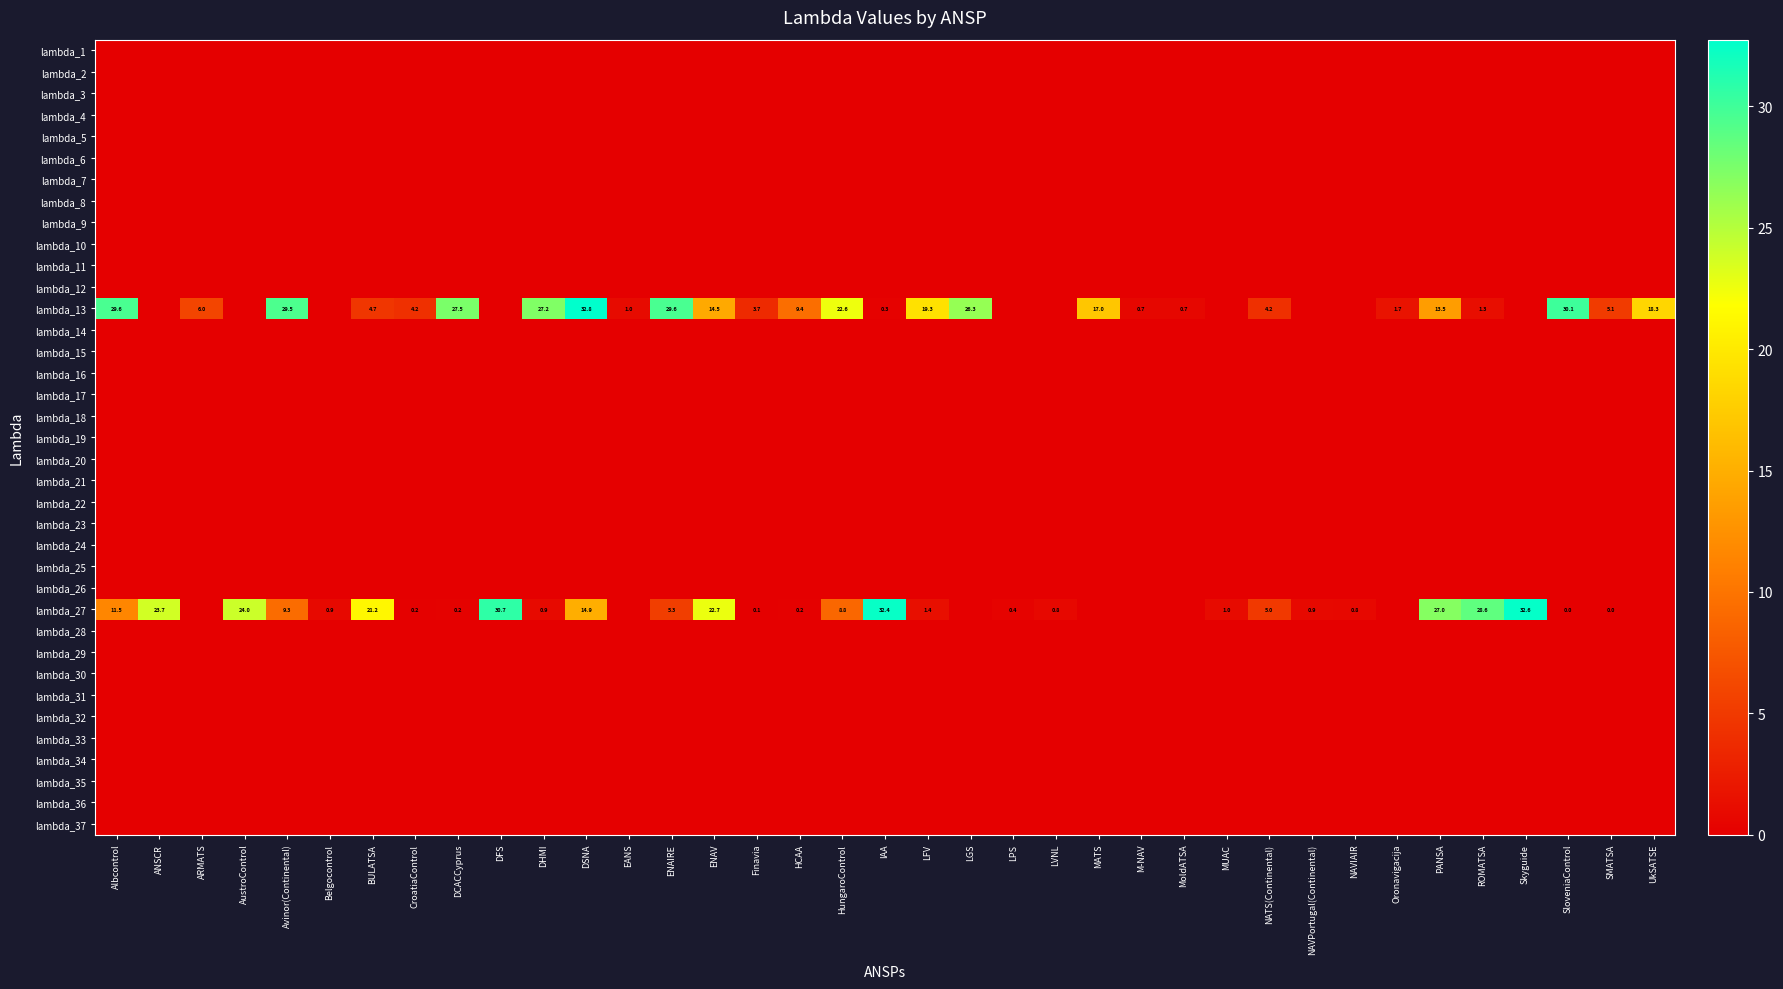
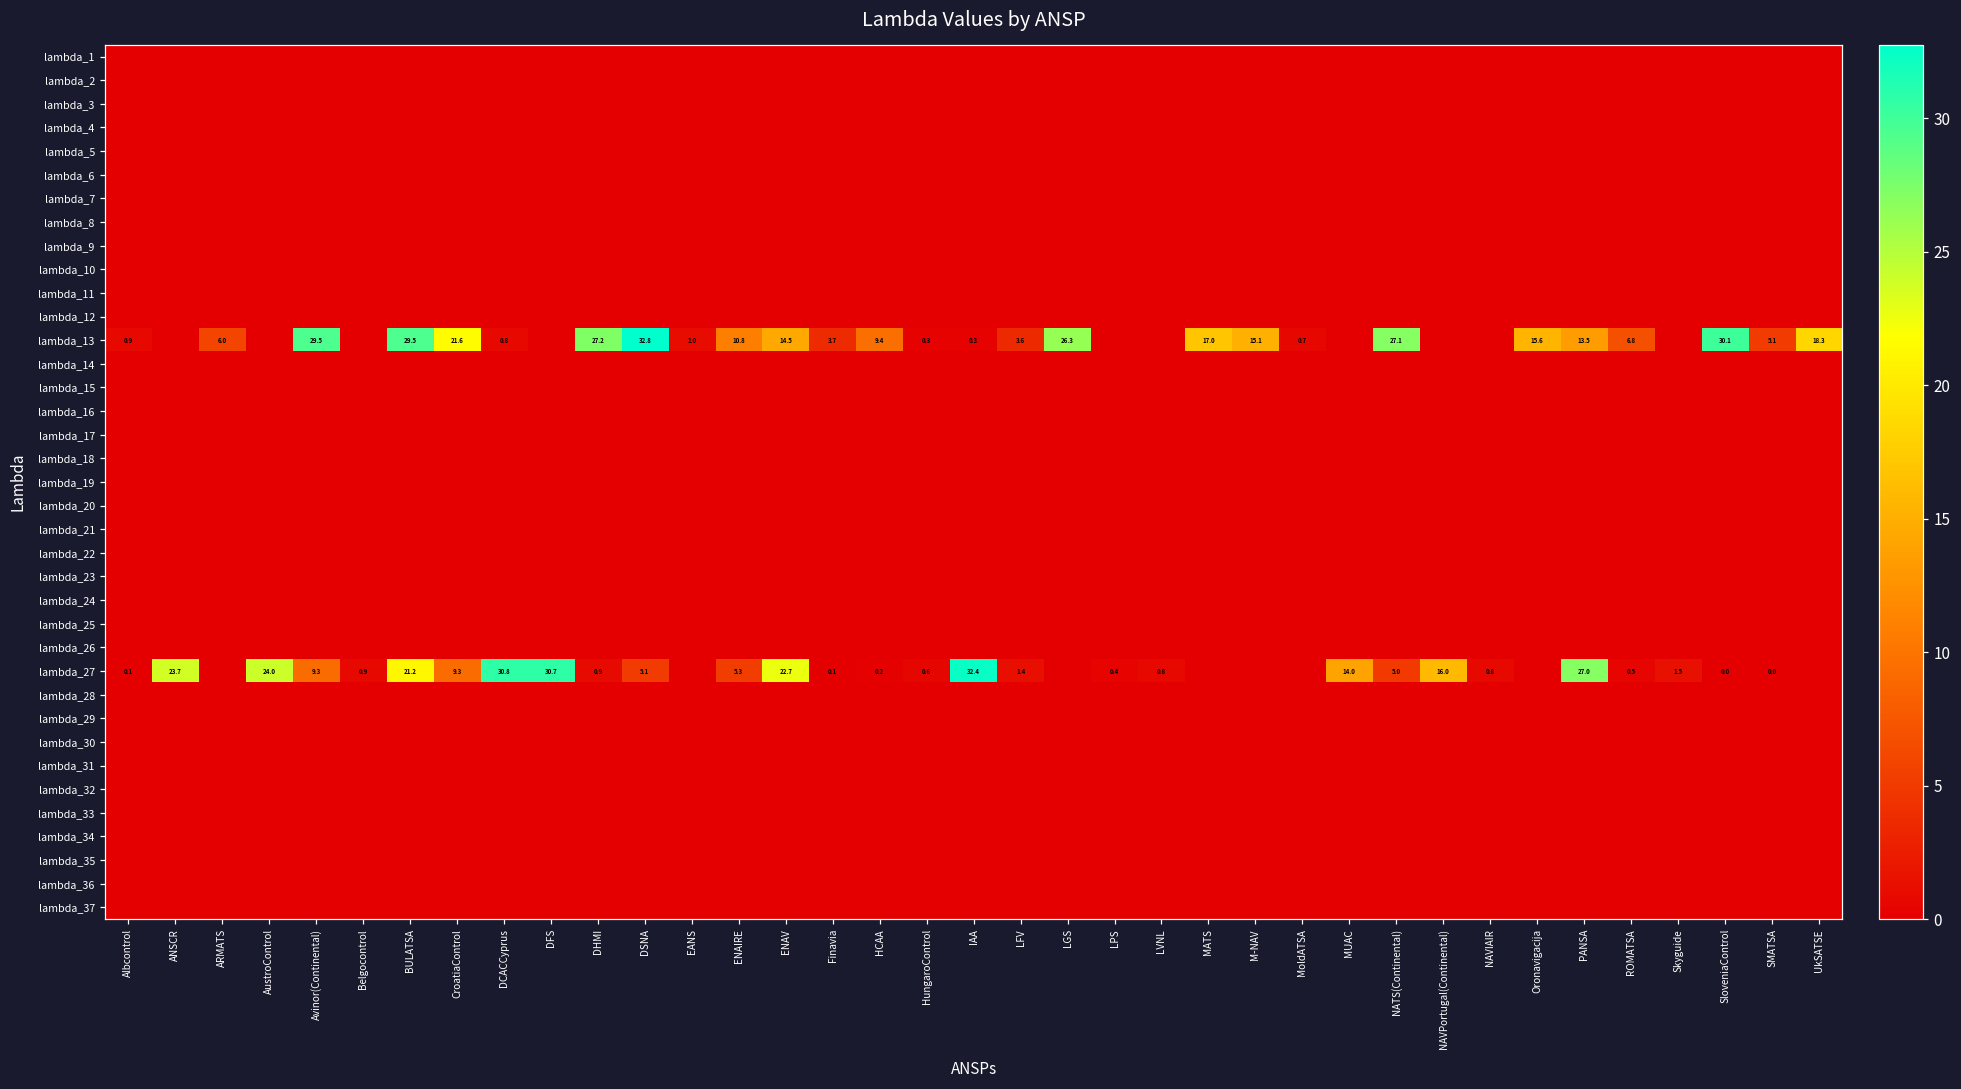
  {
    "lambda_13": {
-     "Albcontrol": 29.6,
+     "Albcontrol": 0.9,
      "ARMATS": 6.0,
      "Avinor(Continental)": 29.5,
-     "BULATSA": 4.7,
-     "CroatiaControl": 4.2,
-     "DCACCyprus": 27.5,
+     "BULATSA": 29.5,
+     "CroatiaControl": 21.6,
+     "DCACCyprus": 0.8,
      "DHMI": 27.2,
      "DSNA": 32.8,
      "EANS": 1.0,
-     "ENAIRE": 29.6,
+     "ENAIRE": 10.8,
      "ENAV": 14.5,
      "Finavia": 3.7,
      "HCAA": 9.4,
-     "HungaroControl": 22.6,
+     "HungaroControl": 0.3,
      "IAA": 0.3,
-     "LFV": 19.3,
+     "LFV": 3.6,
      "LGS": 26.3,
      "MATS": 17.0,
-     "M-NAV": 0.7,
+     "M-NAV": 15.1,
      "MoldATSA": 0.7,
-     "NATS(Continental)": 4.2,
-     "Oronavigacija": 1.7,
+     "NATS(Continental)": 27.1,
+     "Oronavigacija": 15.6,
      "PANSA": 13.5,
-     "ROMATSA": 1.3,
+     "ROMATSA": 6.8,
      "SloveniaControl": 30.1,
      "SMATSA": 5.1,
      "UkSATSE": 18.3
    },
    "lambda_27": {
-     "Albcontrol": 11.5,
+     "Albcontrol": 0.1,
      "ANSCR": 23.7,
      "AustroControl": 24.0,
      "Avinor(Continental)": 9.3,
      "Belgocontrol": 0.9,
      "BULATSA": 21.2,
-     "CroatiaControl": 0.2,
-     "DCACCyprus": 0.2,
+     "CroatiaControl": 9.3,
+     "DCACCyprus": 30.8,
      "DFS": 30.7,
      "DHMI": 0.9,
-     "DSNA": 14.9,
+     "DSNA": 5.1,
      "ENAIRE": 5.3,
      "ENAV": 22.7,
      "Finavia": 0.1,
      "HCAA": 0.2,
-     "HungaroControl": 8.8,
+     "HungaroControl": 0.6,
      "IAA": 32.4,
      "LFV": 1.4,
      "LPS": 0.4,
      "LVNL": 0.8,
-     "MUAC": 1.0,
+     "MUAC": 14.0,
      "NATS(Continental)": 5.0,
-     "NAVPortugal(Continental)": 0.9,
+     "NAVPortugal(Continental)": 16.0,
      "NAVIAIR": 0.8,
      "PANSA": 27.0,
-     "ROMATSA": 28.6,
-     "Skyguide": 32.6,
+     "ROMATSA": 0.5,
+     "Skyguide": 1.5,
      "SloveniaControl": 0.0,
      "SMATSA": 0.0
    }
  }
